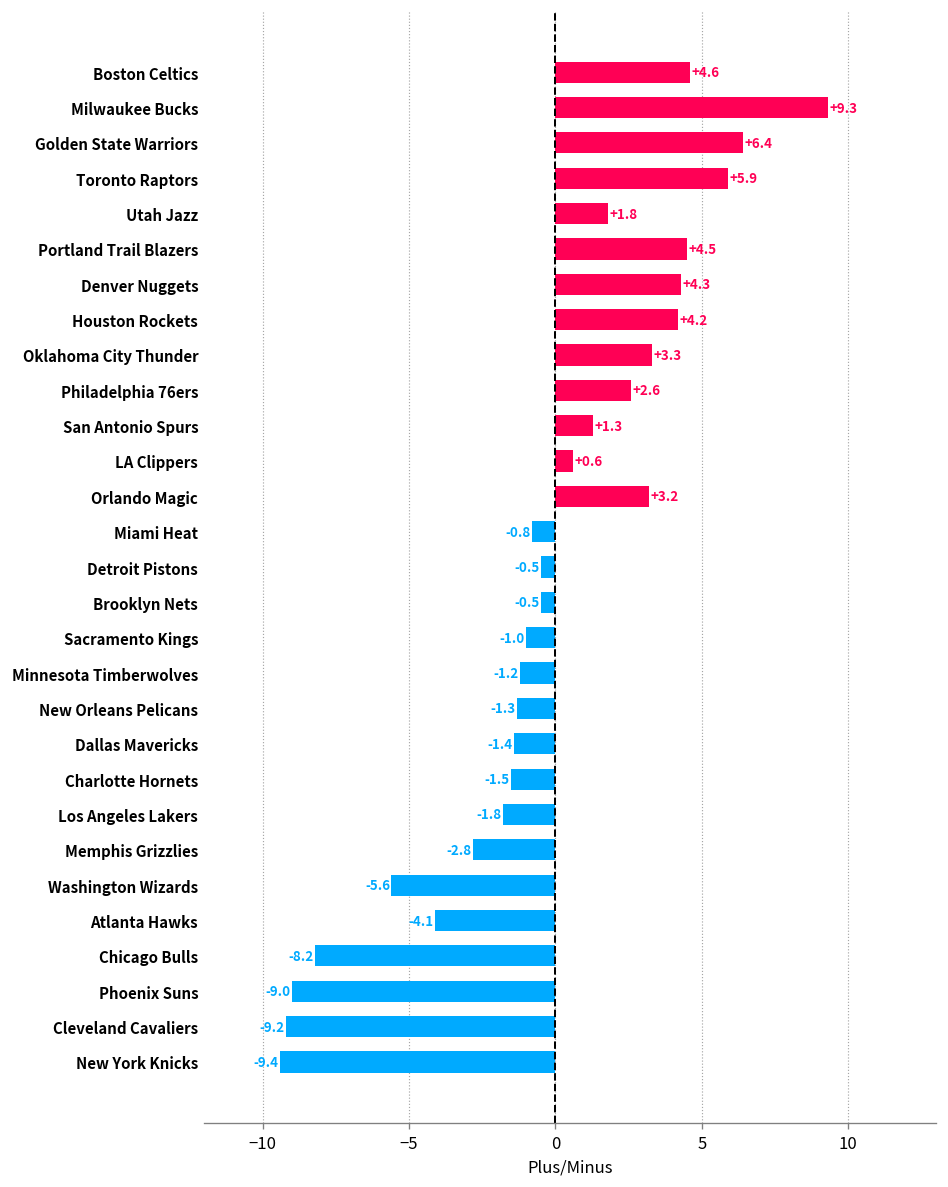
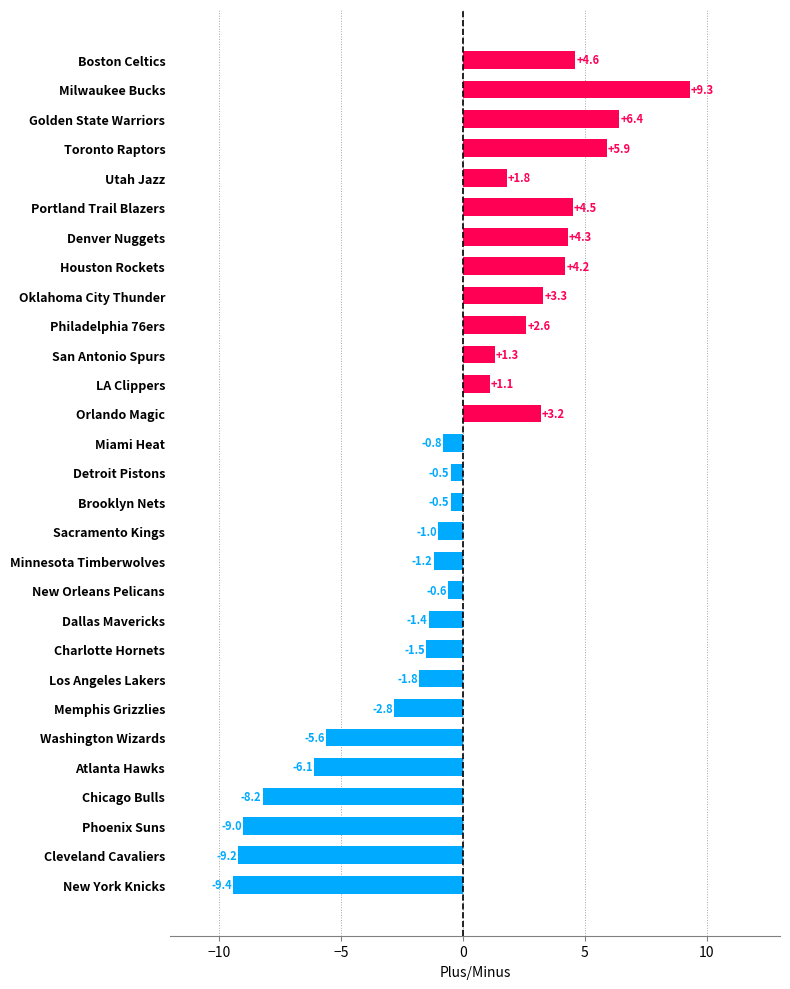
  {
    "Boston Celtics": "+4.6",
    "Milwaukee Bucks": "+9.3",
    "Golden State Warriors": "+6.4",
    "Toronto Raptors": "+5.9",
    "Utah Jazz": "+1.8",
    "Portland Trail Blazers": "+4.5",
    "Denver Nuggets": "+4.3",
    "Houston Rockets": "+4.2",
    "Oklahoma City Thunder": "+3.3",
    "Philadelphia 76ers": "+2.6",
    "San Antonio Spurs": "+1.3",
-   "LA Clippers": "+0.6",
+   "LA Clippers": "+1.1",
    "Orlando Magic": "+3.2",
    "Miami Heat": "-0.8",
    "Detroit Pistons": "-0.5",
    "Brooklyn Nets": "-0.5",
    "Sacramento Kings": "-1.0",
    "Minnesota Timberwolves": "-1.2",
-   "New Orleans Pelicans": "-1.3",
+   "New Orleans Pelicans": "-0.6",
    "Dallas Mavericks": "-1.4",
    "Charlotte Hornets": "-1.5",
    "Los Angeles Lakers": "-1.8",
    "Memphis Grizzlies": "-2.8",
    "Washington Wizards": "-5.6",
-   "Atlanta Hawks": "-4.1",
+   "Atlanta Hawks": "-6.1",
    "Chicago Bulls": "-8.2",
    "Phoenix Suns": "-9.0",
    "Cleveland Cavaliers": "-9.2",
    "New York Knicks": "-9.4"
  }
